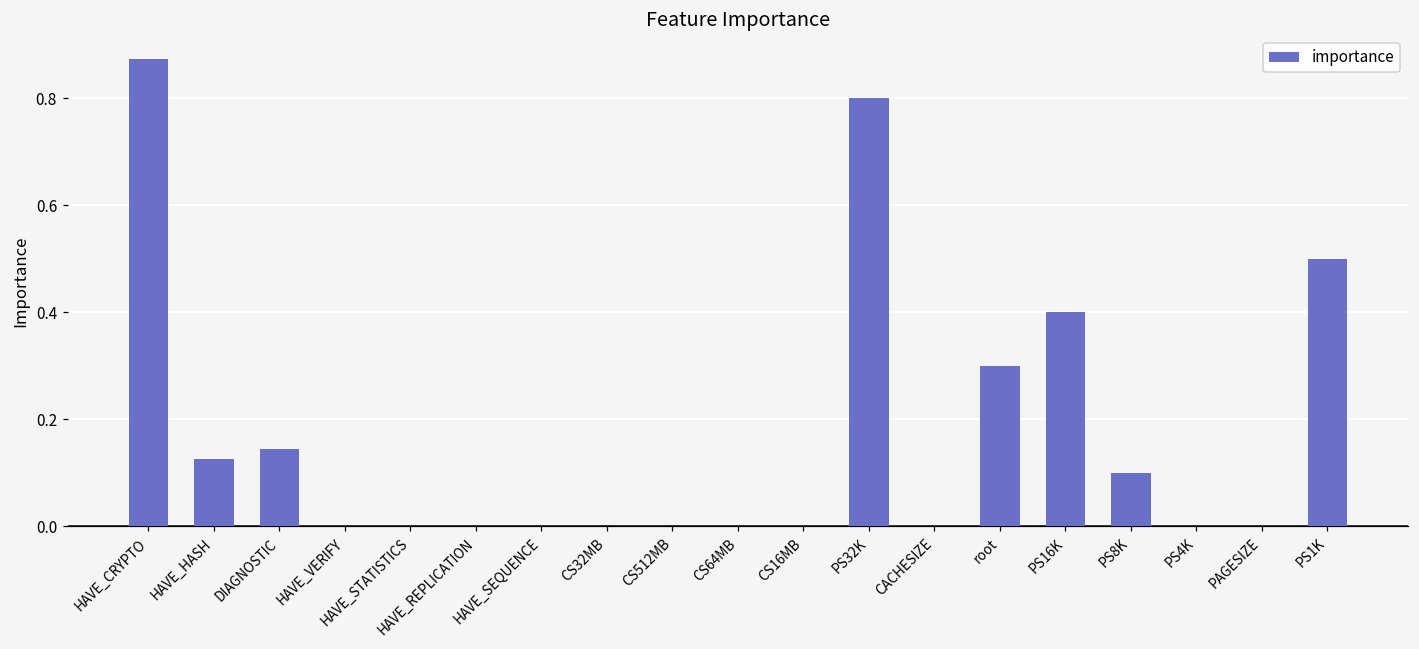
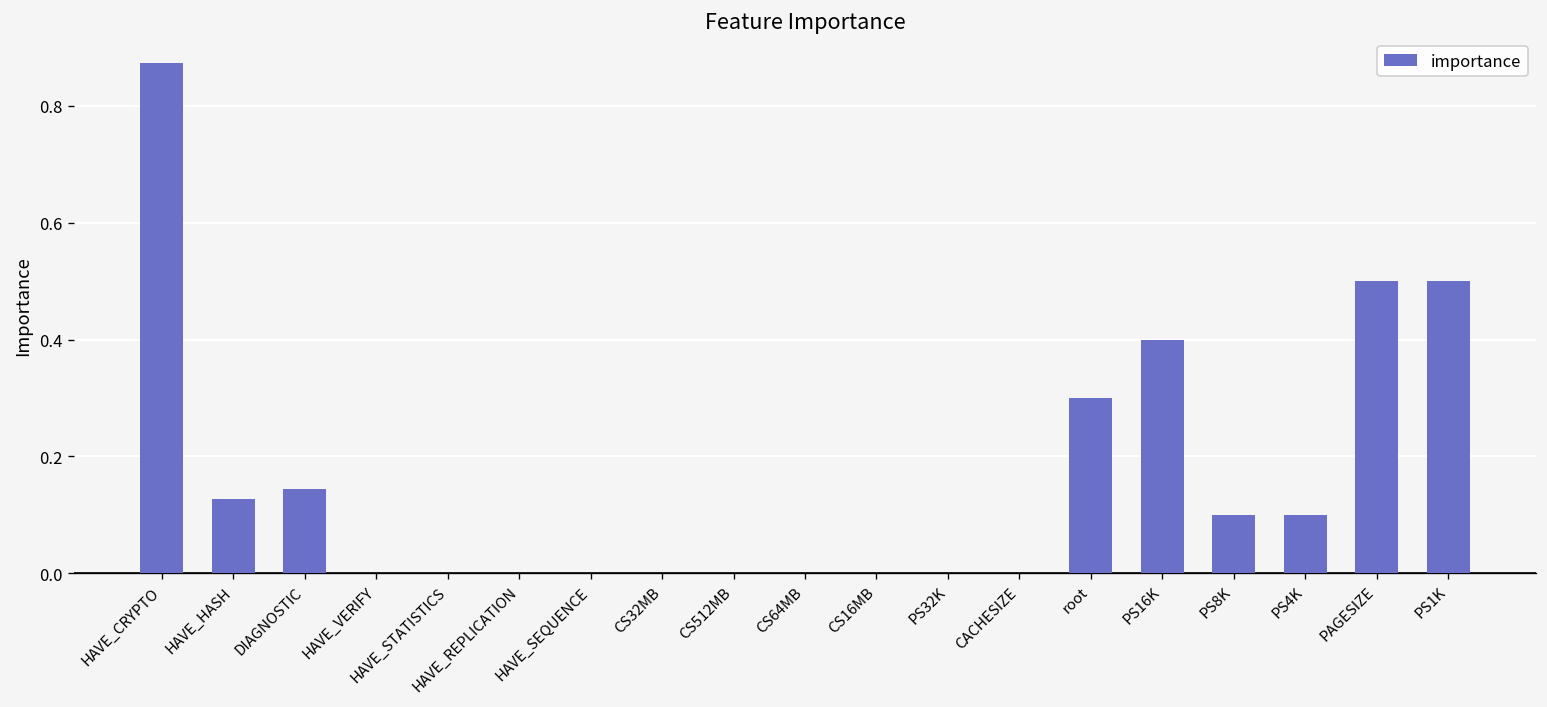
  {
    "HAVE_CRYPTO": 0.87,
    "HAVE_HASH": 0.13,
    "DIAGNOSTIC": 0.14,
-   "PS32K": 0.8,
+   "PS32K": 0.0,
    "CACHESIZE": 0.0,
    "root": 0.3,
    "PS16K": 0.4,
    "PS8K": 0.1,
-   "PS4K": 0.0,
-   "PAGESIZE": 0.0,
+   "PS4K": 0.1,
+   "PAGESIZE": 0.5,
    "PS1K": 0.5
  }
